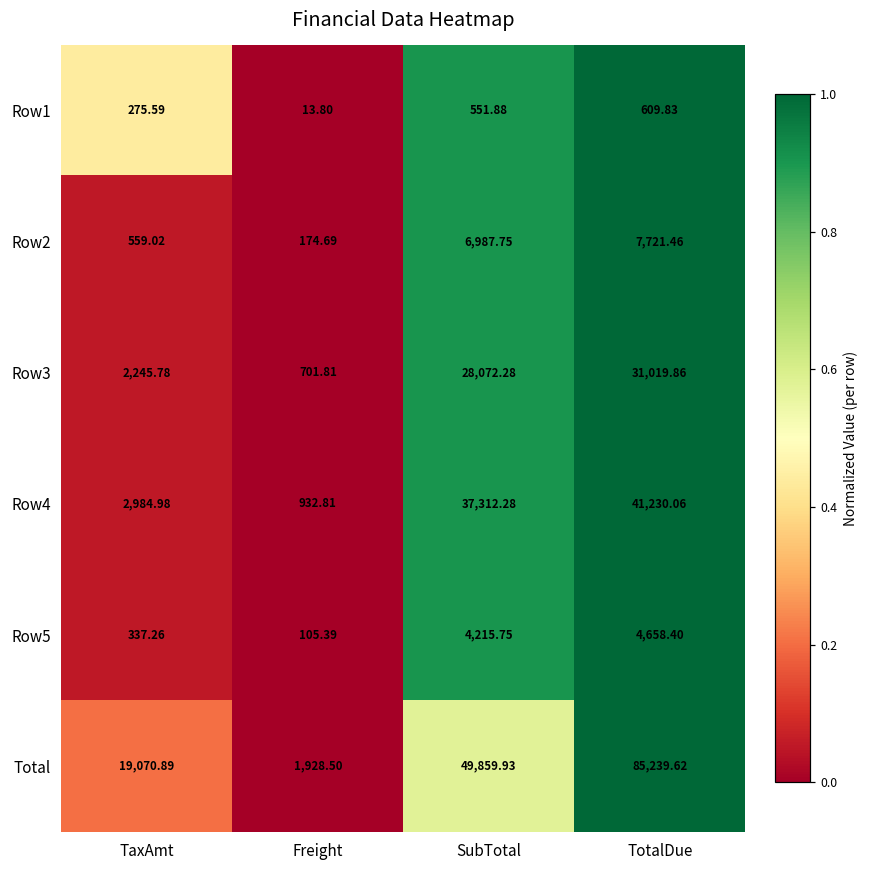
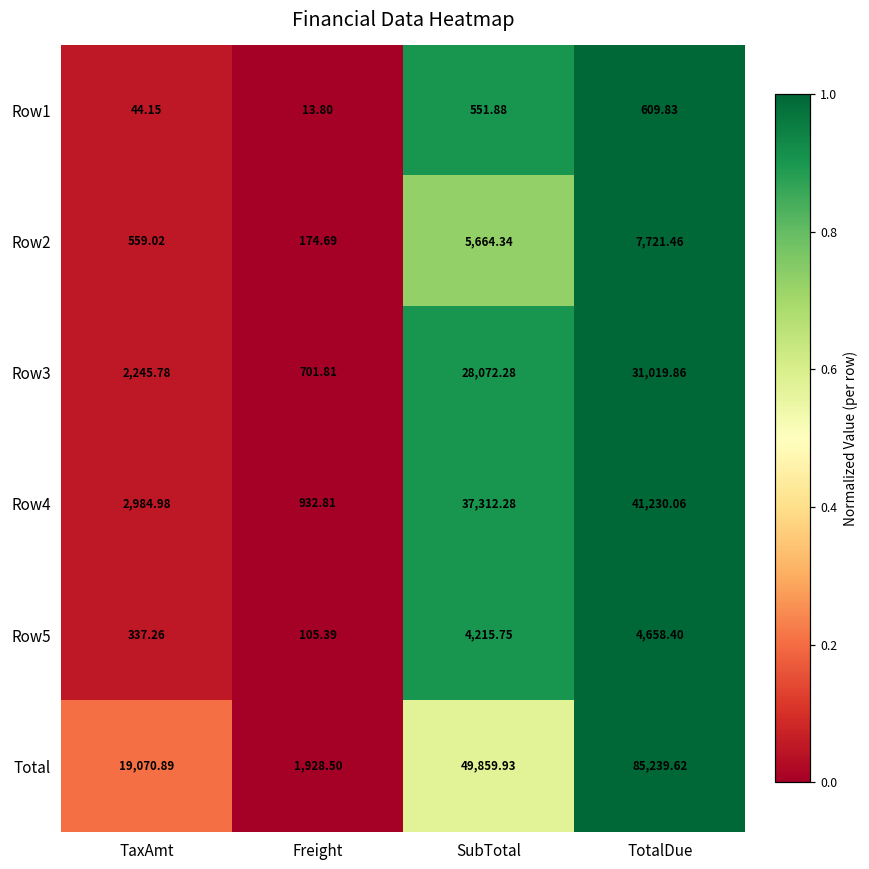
  {
    "Row1": {
-     "TaxAmt": "275.59",
+     "TaxAmt": "44.15",
      "Freight": "13.80",
      "SubTotal": "551.88",
      "TotalDue": "609.83"
    },
    "Row2": {
      "TaxAmt": "559.02",
      "Freight": "174.69",
-     "SubTotal": "6,987.75",
+     "SubTotal": "5,664.34",
      "TotalDue": "7,721.46"
    },
    "Row3": {
      "TaxAmt": "2,245.78",
      "Freight": "701.81",
      "SubTotal": "28,072.28",
      "TotalDue": "31,019.86"
    },
    "Row4": {
      "TaxAmt": "2,984.98",
      "Freight": "932.81",
      "SubTotal": "37,312.28",
      "TotalDue": "41,230.06"
    },
    "Row5": {
      "TaxAmt": "337.26",
      "Freight": "105.39",
      "SubTotal": "4,215.75",
      "TotalDue": "4,658.40"
    },
    "Total": {
      "TaxAmt": "19,070.89",
      "Freight": "1,928.50",
      "SubTotal": "49,859.93",
      "TotalDue": "85,239.62"
    }
  }
